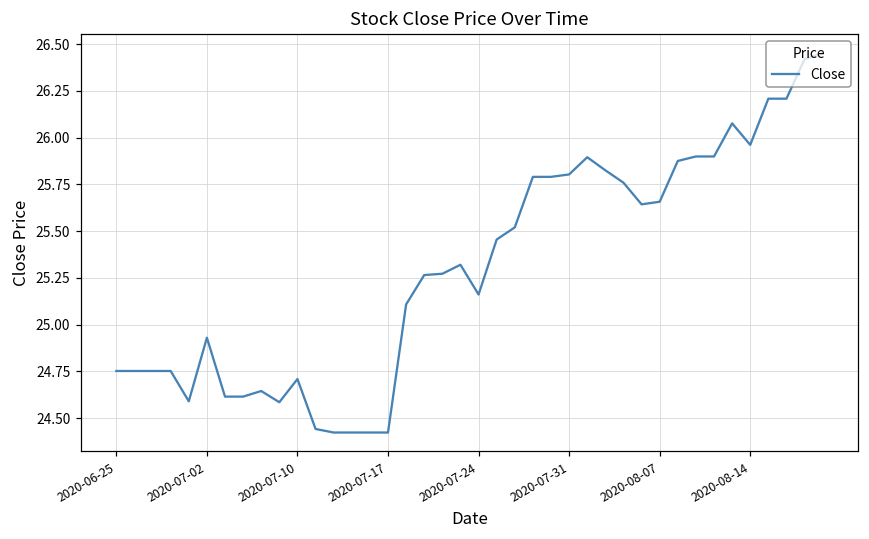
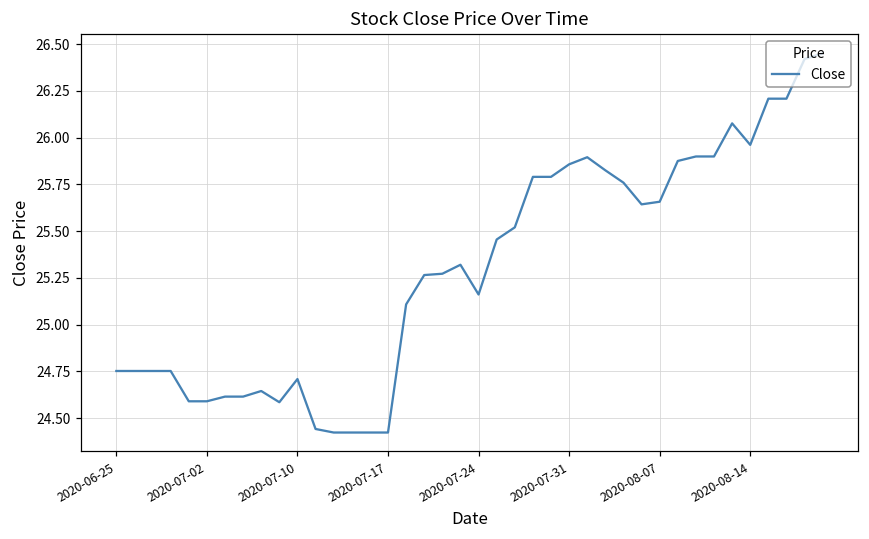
  {
    "2020-06-25": 24.75,
-   "2020-07-02": 24.93,
+   "2020-07-02": 24.59,
    "2020-07-10": 24.71,
    "2020-07-17": 24.42,
    "2020-07-24": 25.16,
-   "2020-07-31": 25.80,
+   "2020-07-31": 25.86,
    "2020-08-07": 25.66,
    "2020-08-14": 25.96
  }
